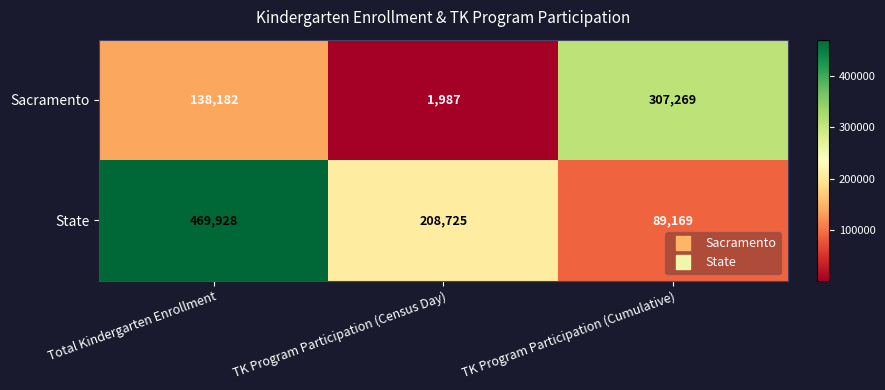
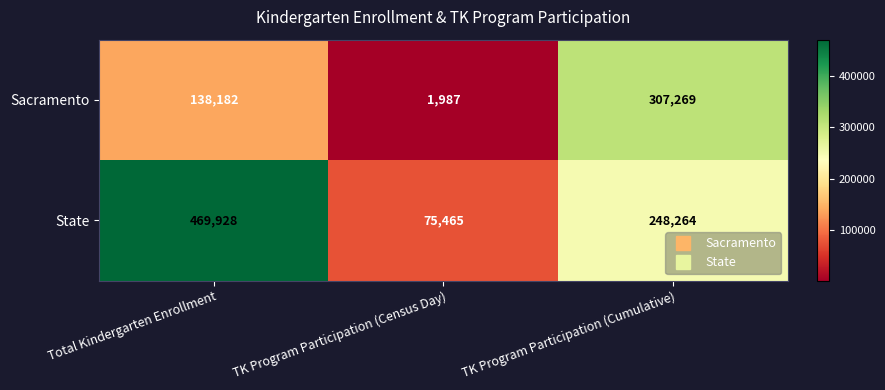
  {
    "Sacramento": {
      "Total Kindergarten Enrollment": "138,182",
      "TK Program Participation (Census Day)": "1,987",
      "TK Program Participation (Cumulative)": "307,269"
    },
    "State": {
      "Total Kindergarten Enrollment": "469,928",
-     "TK Program Participation (Census Day)": "208,725",
-     "TK Program Participation (Cumulative)": "89,169"
+     "TK Program Participation (Census Day)": "75,465",
+     "TK Program Participation (Cumulative)": "248,264"
    }
  }
